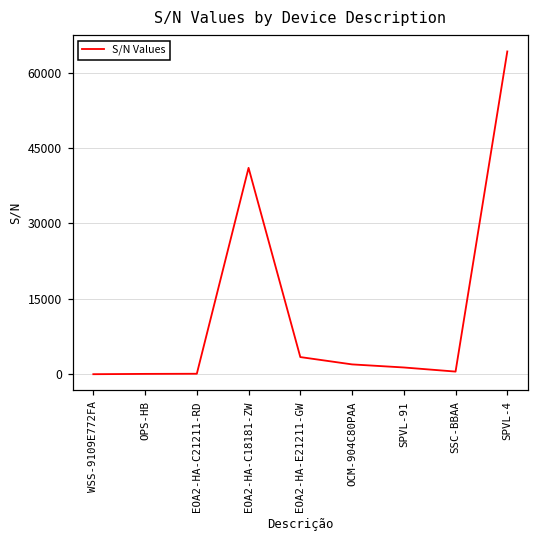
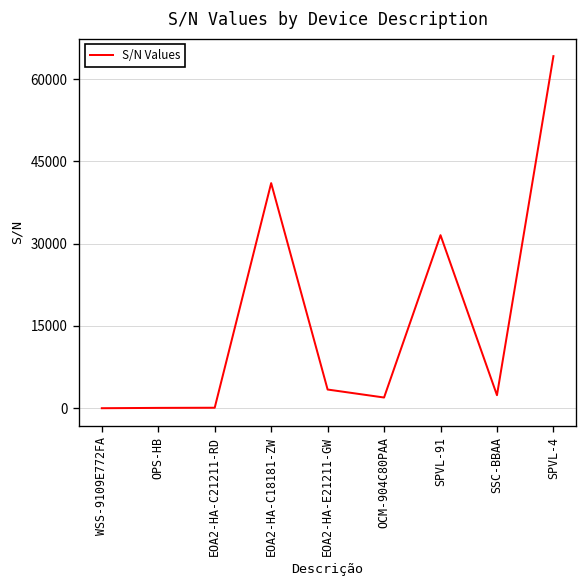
  {
    "WSS-9109E772FA": 0,
    "OPS-HB": 0,
    "EOA2-HA-C21211-RD": 0,
    "EOA2-HA-C18181-ZW": 41000,
    "EOA2-HA-E21211-GW": 3000,
    "OCM-904C80PAA": 2000,
-   "SPVL-91": 1000,
-   "SSC-BBAA": 1000,
+   "SPVL-91": 32000,
+   "SSC-BBAA": 2000,
    "SPVL-4": 64000
  }
